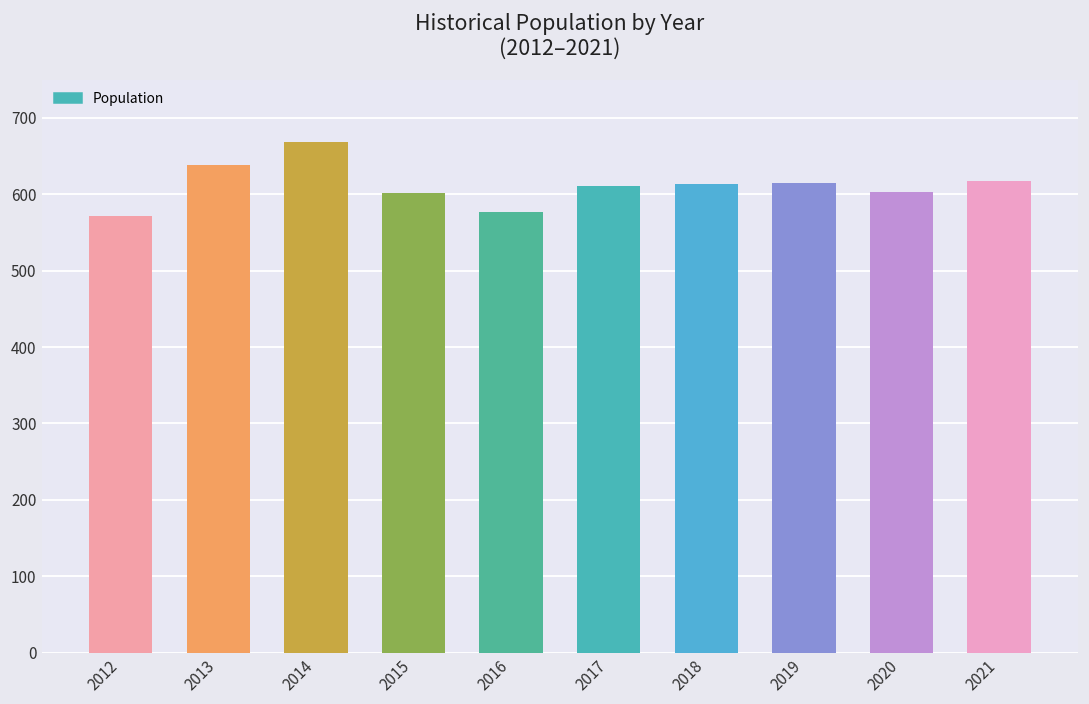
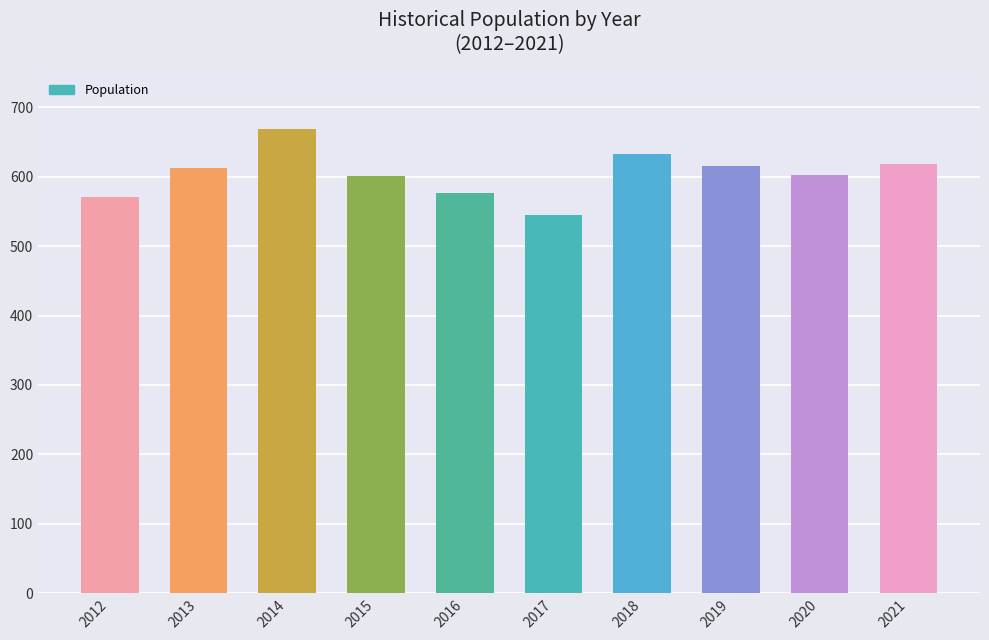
  {
    "2012": 570,
-   "2013": 640,
+   "2013": 610,
    "2014": 670,
    "2015": 600,
    "2016": 580,
-   "2017": 610,
-   "2018": 610,
+   "2017": 550,
+   "2018": 630,
    "2019": 620,
    "2020": 600,
    "2021": 620
  }
